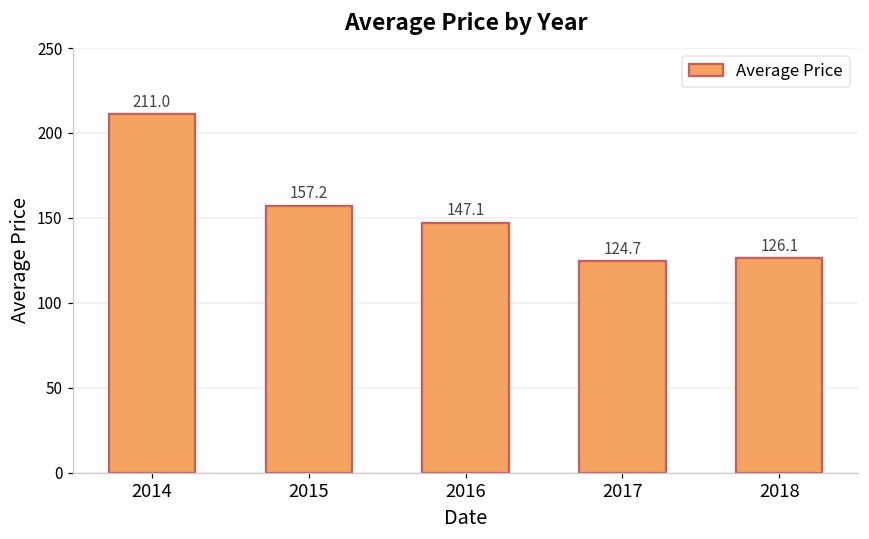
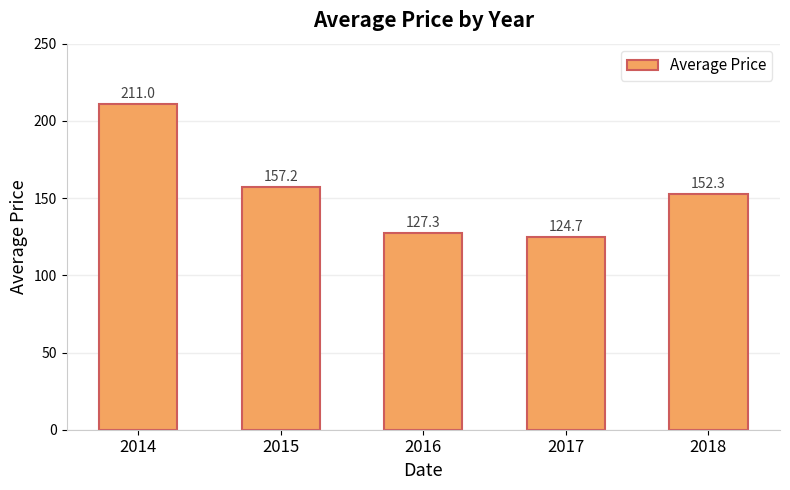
  {
    "2014": 211.0,
    "2015": 157.2,
-   "2016": 147.1,
+   "2016": 127.3,
    "2017": 124.7,
-   "2018": 126.1
+   "2018": 152.3
  }
